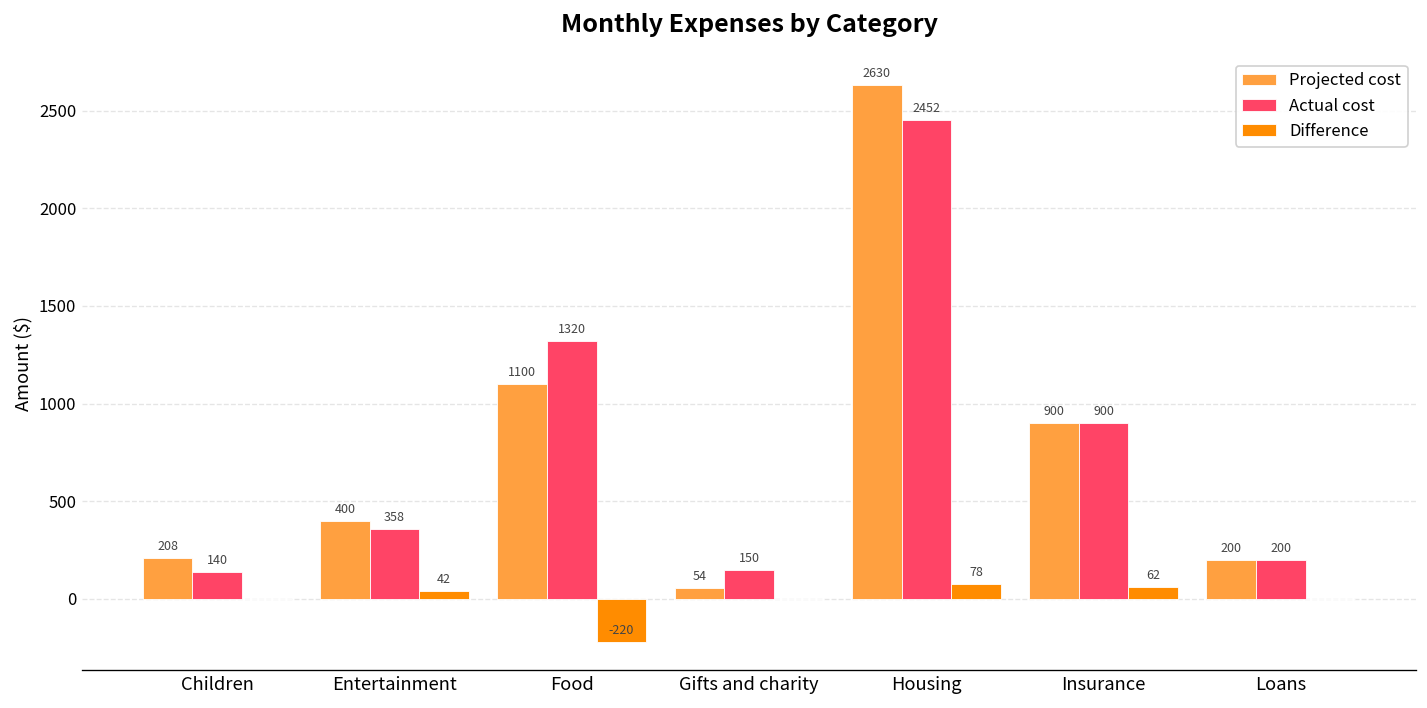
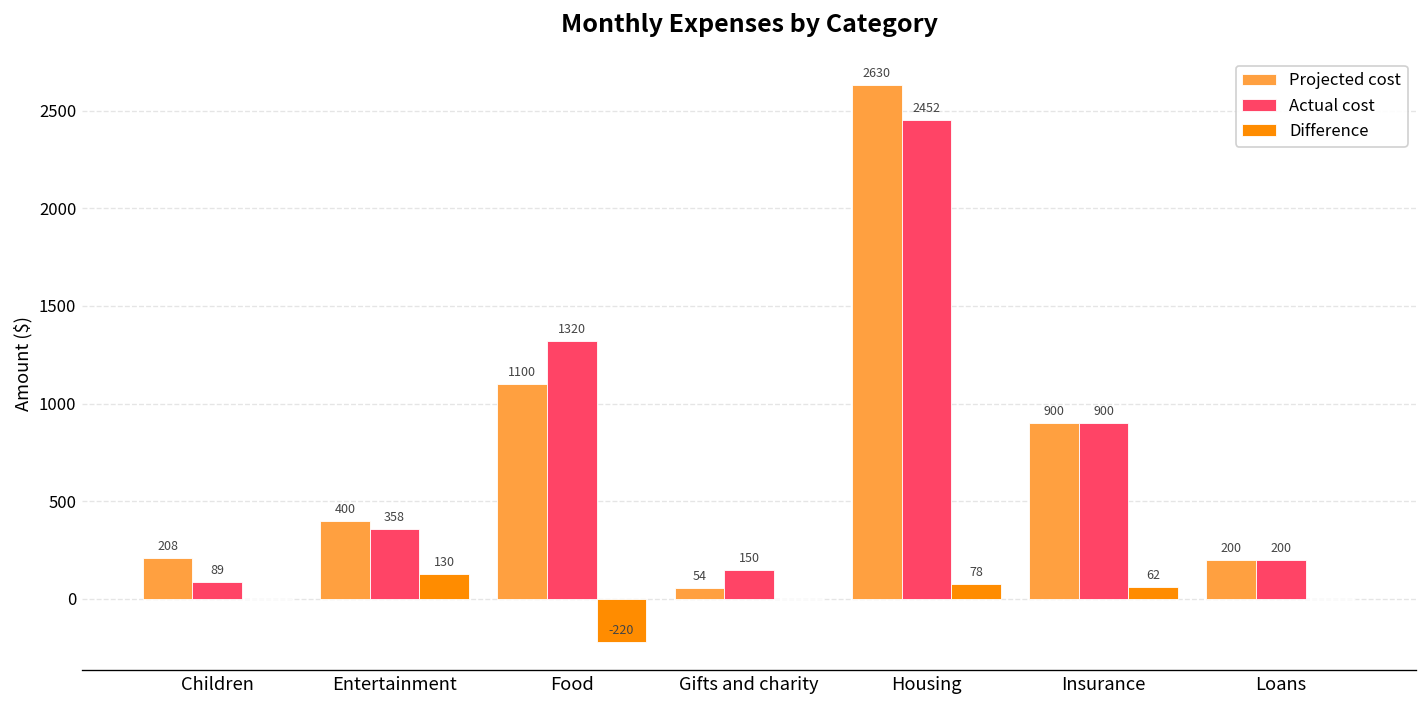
  {
    "Projected cost": {
      "Children": 208,
      "Entertainment": 400,
      "Food": 1100,
      "Gifts and charity": 54,
      "Housing": 2630,
      "Insurance": 900,
      "Loans": 200
    },
    "Actual cost": {
-     "Children": 140,
+     "Children": 89,
      "Entertainment": 358,
      "Food": 1320,
      "Gifts and charity": 150,
      "Housing": 2452,
      "Insurance": 900,
      "Loans": 200
    },
    "Difference": {
-     "Entertainment": 42,
+     "Entertainment": 130,
      "Food": -220,
      "Housing": 78,
      "Insurance": 62
    }
  }
